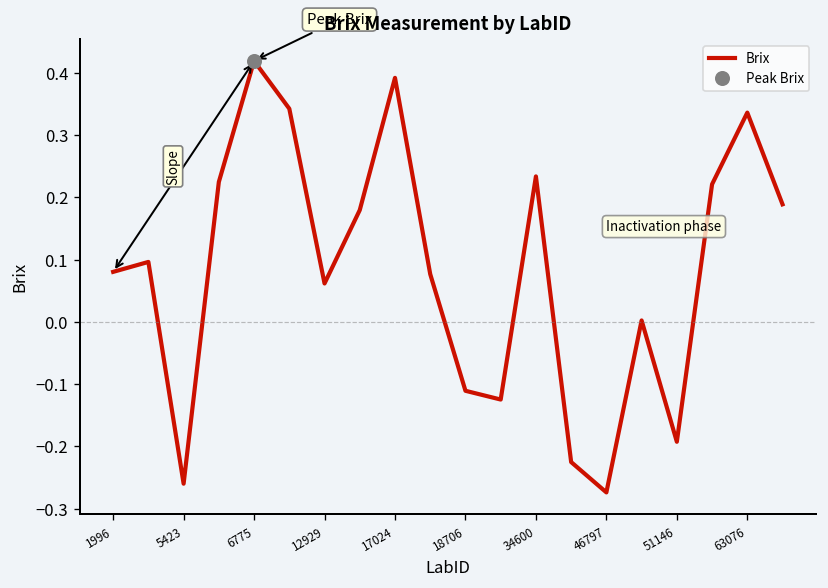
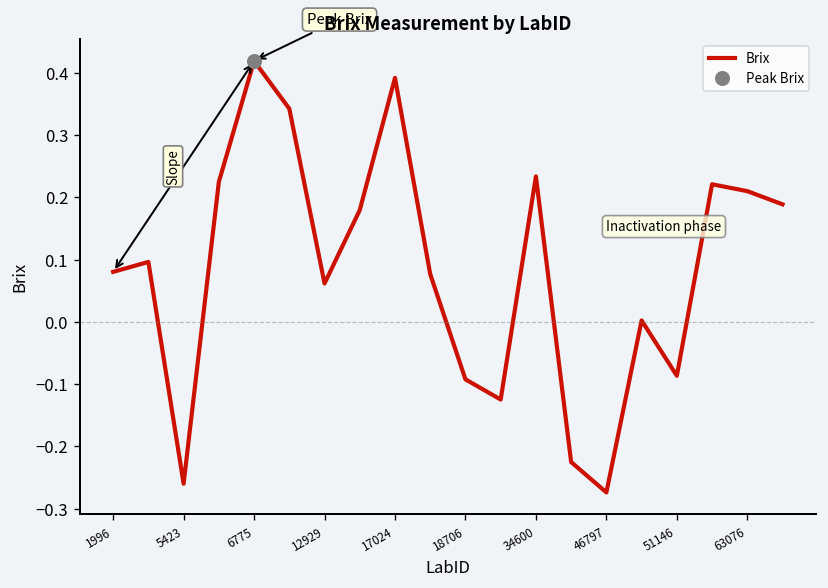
  {
    "Brix": {
      "1996": 0.08,
      "5423": -0.26,
      "12929": 0.06,
      "17024": 0.39,
-     "18706": -0.11,
+     "18706": -0.09,
      "34600": 0.23,
      "46797": -0.27,
-     "51146": -0.19,
-     "63076": 0.34
+     "51146": -0.09,
+     "63076": 0.21
    }
  }
